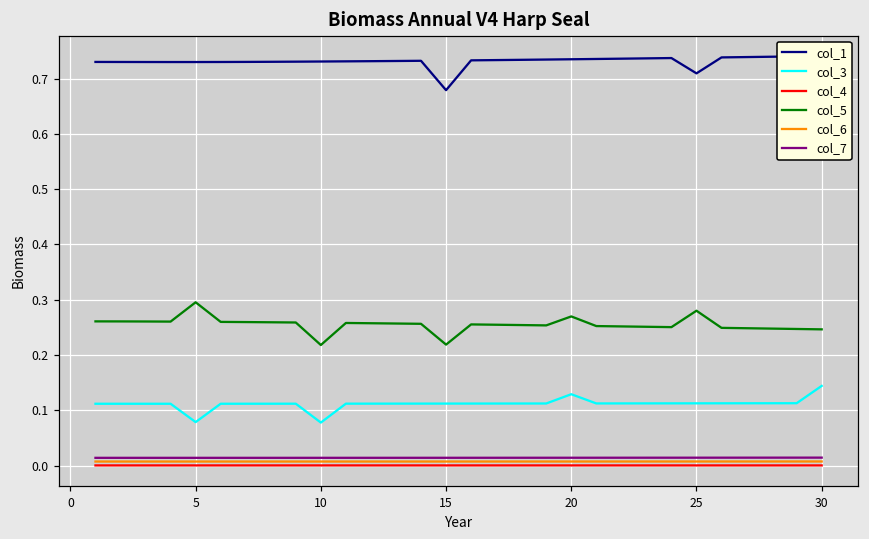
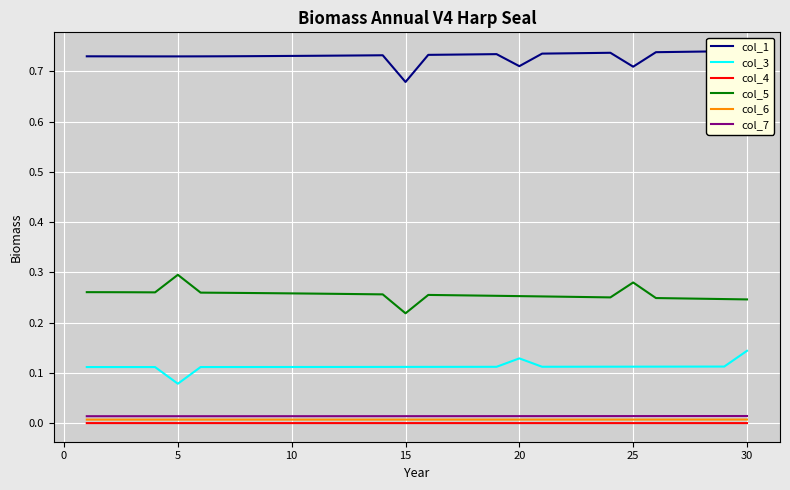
  {
    "col_1": {
      "5": 0.73,
      "10": 0.73,
      "15": 0.68,
-     "20": 0.73,
+     "20": 0.71,
      "25": 0.71
    },
    "col_3": {
      "5": 0.08,
-     "10": 0.08,
+     "10": 0.11,
      "15": 0.11,
      "20": 0.13,
      "25": 0.11,
      "30": 0.14
    },
    "col_4": {
      "5": 0.00,
      "10": 0.00,
      "15": 0.00,
      "20": 0.00,
      "25": 0.00,
      "30": 0.00
    },
    "col_5": {
      "5": 0.30,
-     "10": 0.22,
+     "10": 0.26,
      "15": 0.22,
-     "20": 0.27,
+     "20": 0.25,
      "25": 0.28,
      "30": 0.25
    },
    "col_6": {
      "5": 0.01,
      "10": 0.01,
      "15": 0.01,
      "20": 0.01,
      "25": 0.01,
      "30": 0.01
    },
    "col_7": {
      "5": 0.01,
      "10": 0.01,
      "15": 0.01,
      "20": 0.01,
      "25": 0.01,
      "30": 0.01
    }
  }
